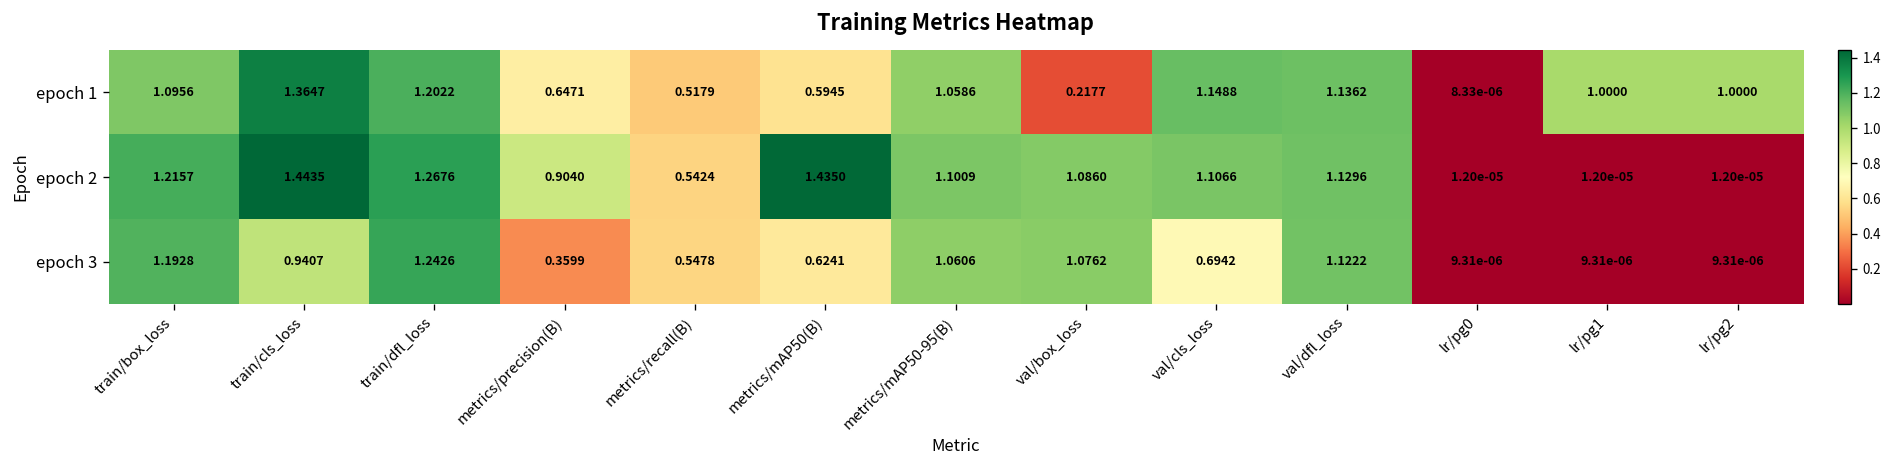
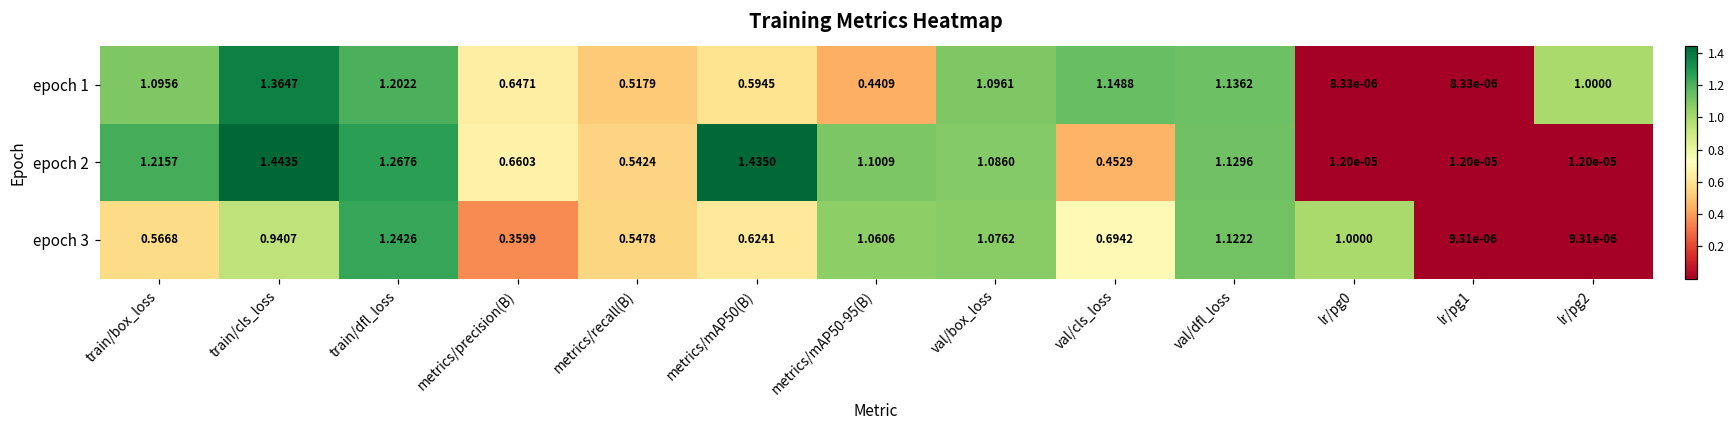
  {
    "epoch 1": {
      "train/box_loss": "1.0956",
      "train/cls_loss": "1.3647",
      "train/dfl_loss": "1.2022",
      "metrics/precision(B)": "0.6471",
      "metrics/recall(B)": "0.5179",
      "metrics/mAP50(B)": "0.5945",
-     "metrics/mAP50-95(B)": "1.0586",
-     "val/box_loss": "0.2177",
+     "metrics/mAP50-95(B)": "0.4409",
+     "val/box_loss": "1.0961",
      "val/cls_loss": "1.1488",
      "val/dfl_loss": "1.1362",
      "lr/pg0": "8.33e-06",
-     "lr/pg1": "1.0000",
+     "lr/pg1": "8.33e-06",
      "lr/pg2": "1.0000"
    },
    "epoch 2": {
      "train/box_loss": "1.2157",
      "train/cls_loss": "1.4435",
      "train/dfl_loss": "1.2676",
-     "metrics/precision(B)": "0.9040",
+     "metrics/precision(B)": "0.6603",
      "metrics/recall(B)": "0.5424",
      "metrics/mAP50(B)": "1.4350",
      "metrics/mAP50-95(B)": "1.1009",
      "val/box_loss": "1.0860",
-     "val/cls_loss": "1.1066",
+     "val/cls_loss": "0.4529",
      "val/dfl_loss": "1.1296",
      "lr/pg0": "1.20e-05",
      "lr/pg1": "1.20e-05",
      "lr/pg2": "1.20e-05"
    },
    "epoch 3": {
-     "train/box_loss": "1.1928",
+     "train/box_loss": "0.5668",
      "train/cls_loss": "0.9407",
      "train/dfl_loss": "1.2426",
      "metrics/precision(B)": "0.3599",
      "metrics/recall(B)": "0.5478",
      "metrics/mAP50(B)": "0.6241",
      "metrics/mAP50-95(B)": "1.0606",
      "val/box_loss": "1.0762",
      "val/cls_loss": "0.6942",
      "val/dfl_loss": "1.1222",
-     "lr/pg0": "9.31e-06",
+     "lr/pg0": "1.0000",
      "lr/pg1": "9.31e-06",
      "lr/pg2": "9.31e-06"
    }
  }
